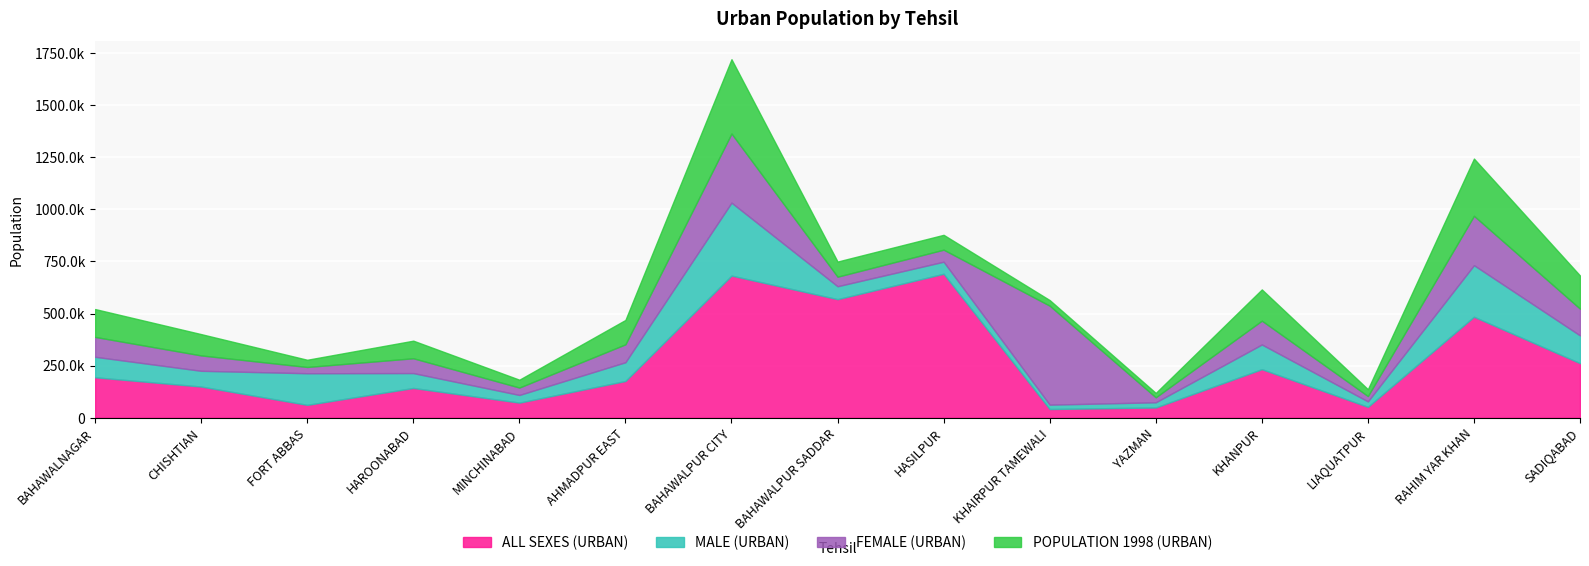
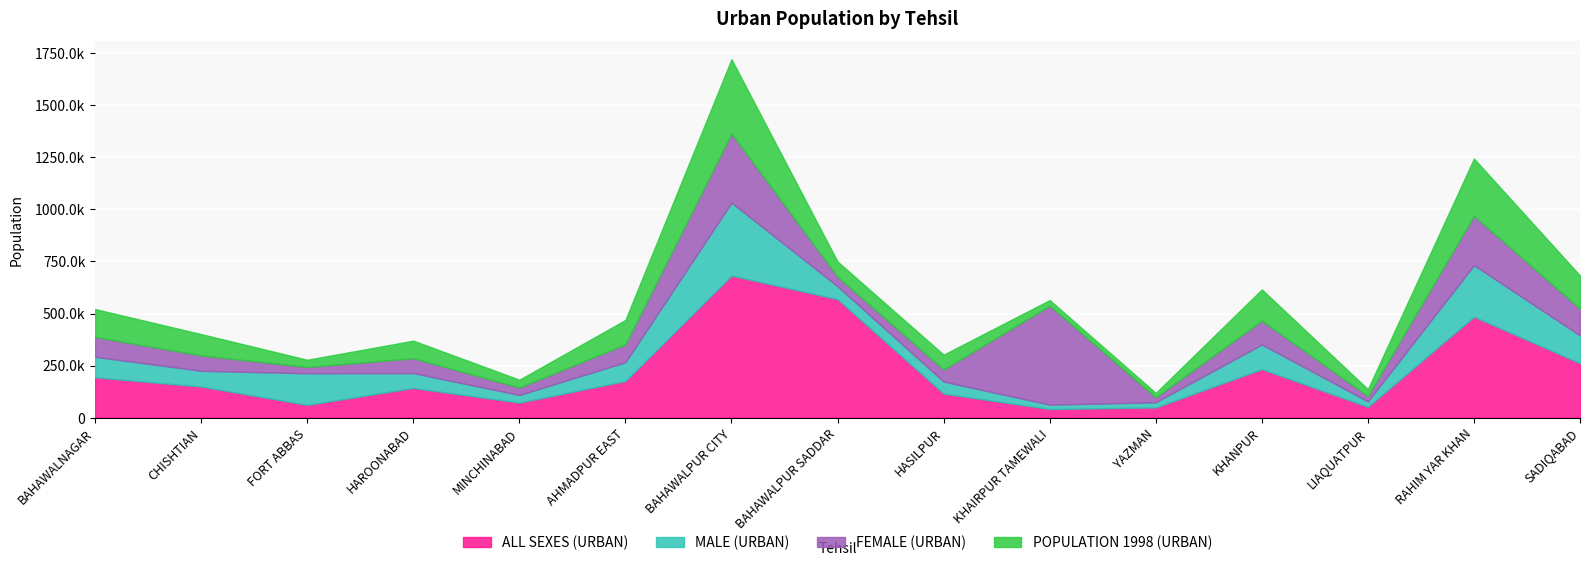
  {
    "ALL SEXES (URBAN)": {
      "BAHAWALNAGAR": 190000,
      "CHISHTIAN": 150000,
      "FORT ABBAS": 60000,
      "HAROONABAD": 140000,
      "MINCHINABAD": 70000,
      "AHMADPUR EAST": 180000,
      "BAHAWALPUR CITY": 680000,
      "BAHAWALPUR SADDAR": 570000,
-     "HASILPUR": 690000,
+     "HASILPUR": 120000,
      "KHAIRPUR TAMEWALI": 40000,
      "YAZMAN": 50000,
      "KHANPUR": 230000,
      "LIAQUATPUR": 50000,
      "RAHIM YAR KHAN": 480000,
      "SADIQABAD": 260000
    },
    "MALE (URBAN)": {
      "BAHAWALNAGAR": 100000,
      "CHISHTIAN": 80000,
      "FORT ABBAS": 150000,
      "HAROONABAD": 70000,
      "MINCHINABAD": 40000,
      "AHMADPUR EAST": 90000,
      "BAHAWALPUR CITY": 350000,
      "BAHAWALPUR SADDAR": 60000,
      "HASILPUR": 60000,
      "KHAIRPUR TAMEWALI": 20000,
      "YAZMAN": 20000,
      "KHANPUR": 120000,
      "LIAQUATPUR": 30000,
      "RAHIM YAR KHAN": 250000,
      "SADIQABAD": 130000
    },
    "FEMALE (URBAN)": {
      "BAHAWALNAGAR": 100000,
      "CHISHTIAN": 70000,
      "FORT ABBAS": 30000,
      "HAROONABAD": 70000,
      "MINCHINABAD": 40000,
      "AHMADPUR EAST": 90000,
      "BAHAWALPUR CITY": 330000,
      "BAHAWALPUR SADDAR": 50000,
      "HASILPUR": 60000,
      "KHAIRPUR TAMEWALI": 480000,
      "YAZMAN": 20000,
      "KHANPUR": 110000,
      "LIAQUATPUR": 30000,
      "RAHIM YAR KHAN": 240000,
      "SADIQABAD": 130000
    },
    "POPULATION 1998 (URBAN)": {
      "BAHAWALNAGAR": 130000,
      "CHISHTIAN": 100000,
      "FORT ABBAS": 30000,
      "HAROONABAD": 80000,
      "MINCHINABAD": 40000,
      "AHMADPUR EAST": 120000,
      "BAHAWALPUR CITY": 360000,
      "BAHAWALPUR SADDAR": 70000,
      "HASILPUR": 70000,
      "KHAIRPUR TAMEWALI": 30000,
      "YAZMAN": 20000,
      "KHANPUR": 150000,
      "LIAQUATPUR": 30000,
      "RAHIM YAR KHAN": 270000,
      "SADIQABAD": 160000
    }
  }
